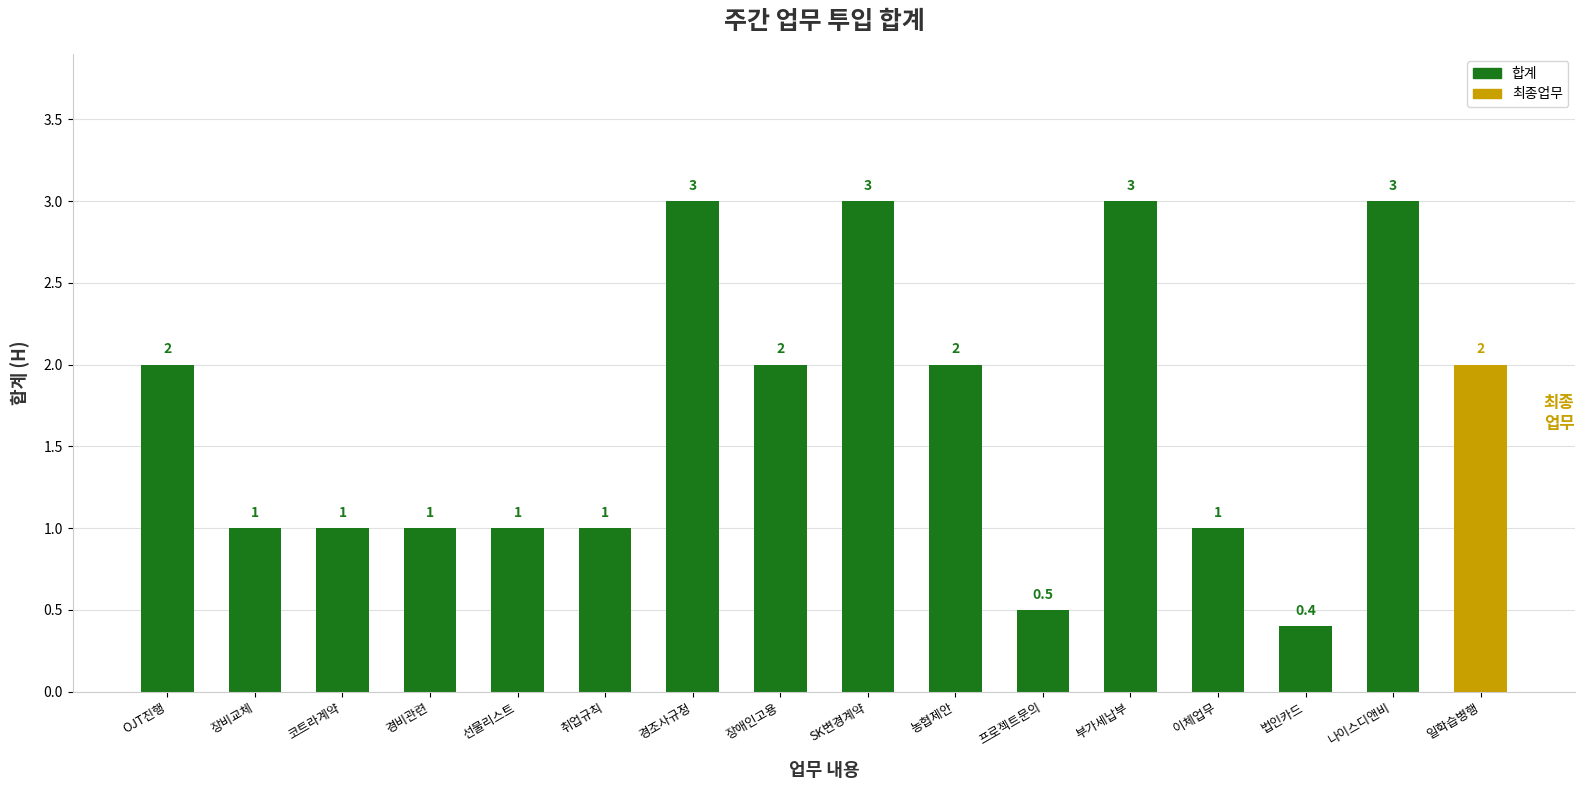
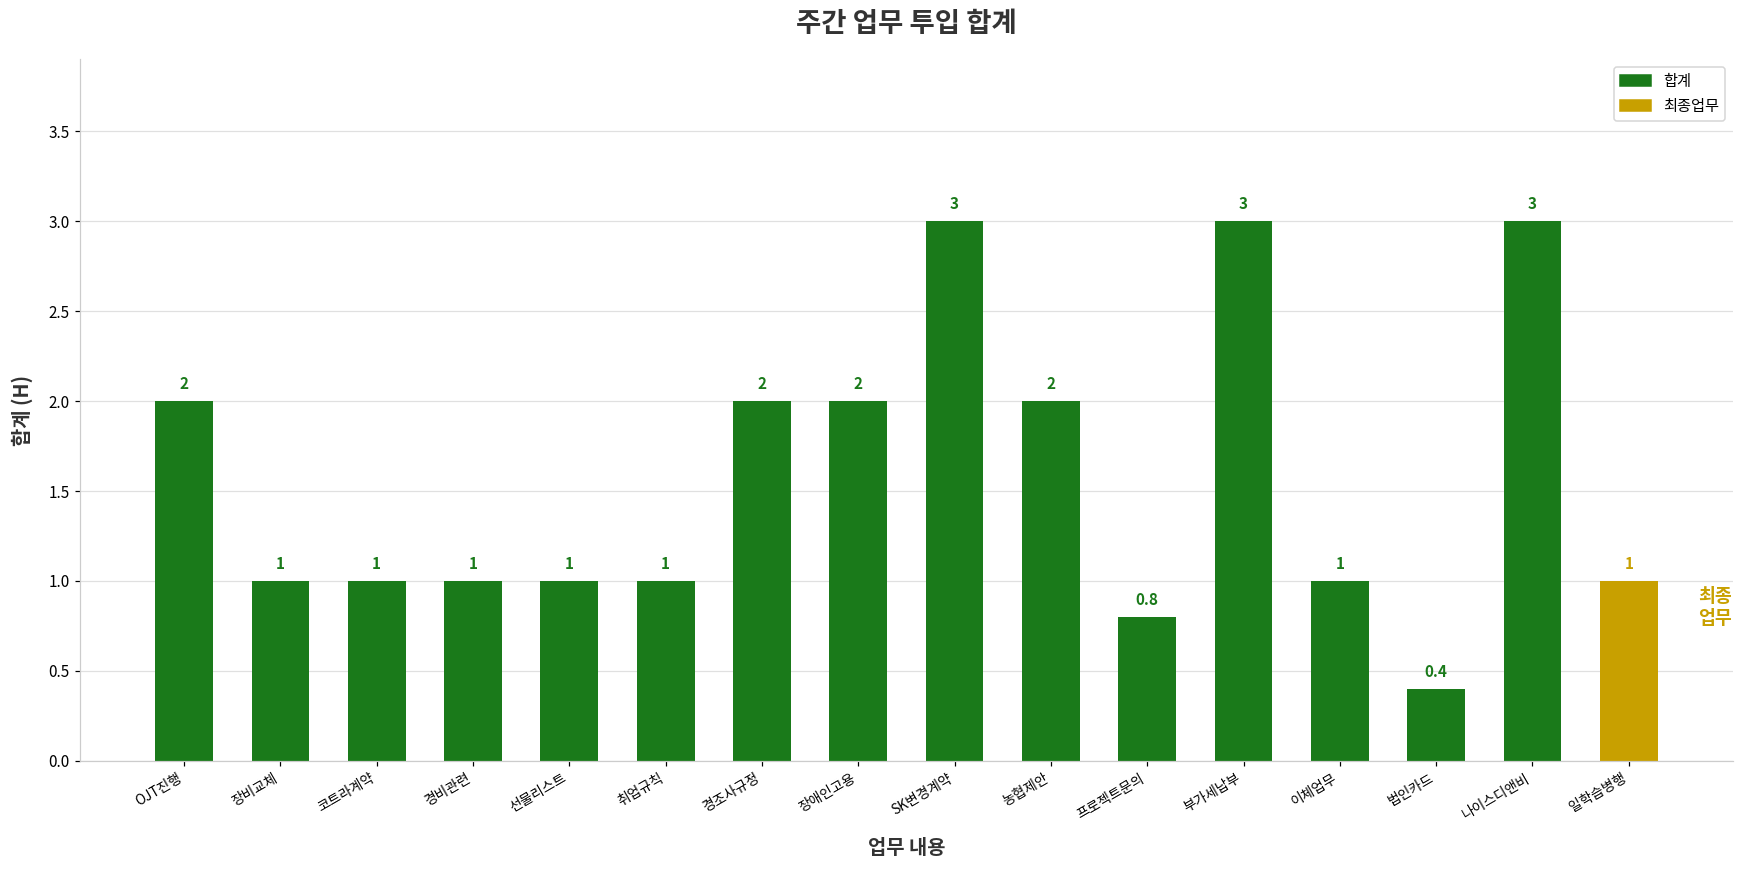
  {
    "OJT진행": 2,
    "장비교체": 1,
    "코트라계약": 1,
    "경비관련": 1,
    "선물리스트": 1,
    "취업규칙": 1,
-   "경조사규정": 3,
+   "경조사규정": 2,
    "장애인고용": 2,
    "SK변경계약": 3,
    "농협제안": 2,
-   "프로젝트문의": 0.5,
+   "프로젝트문의": 0.8,
    "부가세납부": 3,
    "이체업무": 1,
    "법인카드": 0.4,
    "나이스디앤비": 3,
-   "일학습병행": 2
+   "일학습병행": 1
  }
